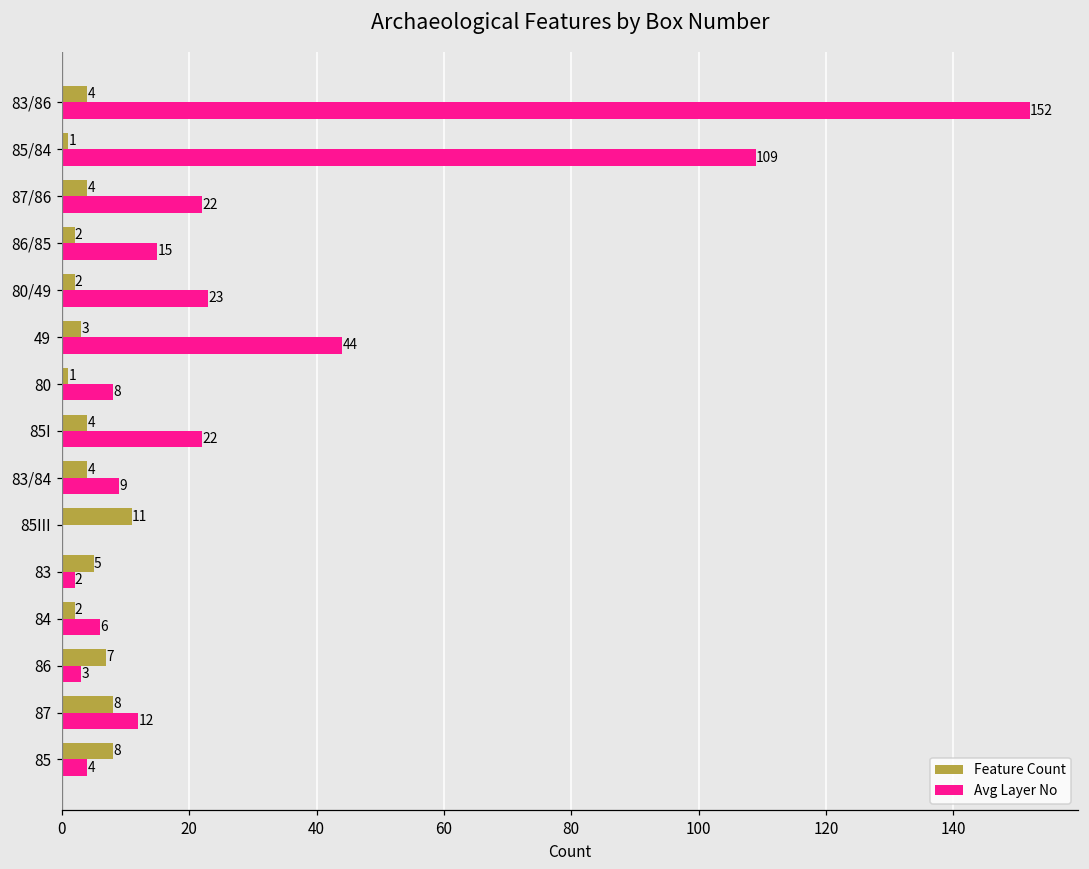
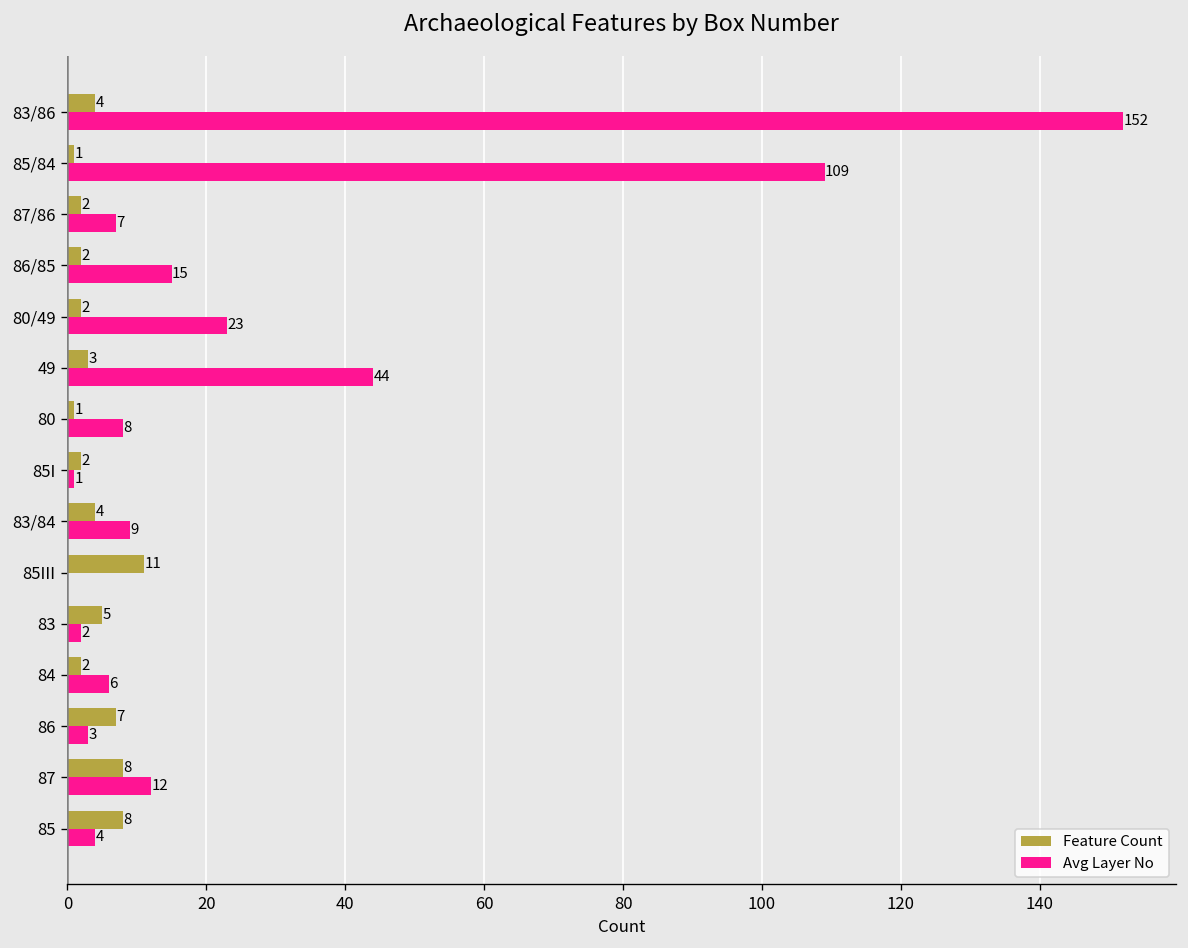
  {
    "Feature Count": {
      "83/86": 4,
      "85/84": 1,
-     "87/86": 4,
+     "87/86": 2,
      "86/85": 2,
      "80/49": 2,
      "49": 3,
      "80": 1,
-     "85I": 4,
+     "85I": 2,
      "83/84": 4,
      "85III": 11,
      "83": 5,
      "84": 2,
      "86": 7,
      "87": 8,
      "85": 8
    },
    "Avg Layer No": {
      "83/86": 152,
      "85/84": 109,
-     "87/86": 22,
+     "87/86": 7,
      "86/85": 15,
      "80/49": 23,
      "49": 44,
      "80": 8,
-     "85I": 22,
+     "85I": 1,
      "83/84": 9,
      "83": 2,
      "84": 6,
      "86": 3,
      "87": 12,
      "85": 4
    }
  }
